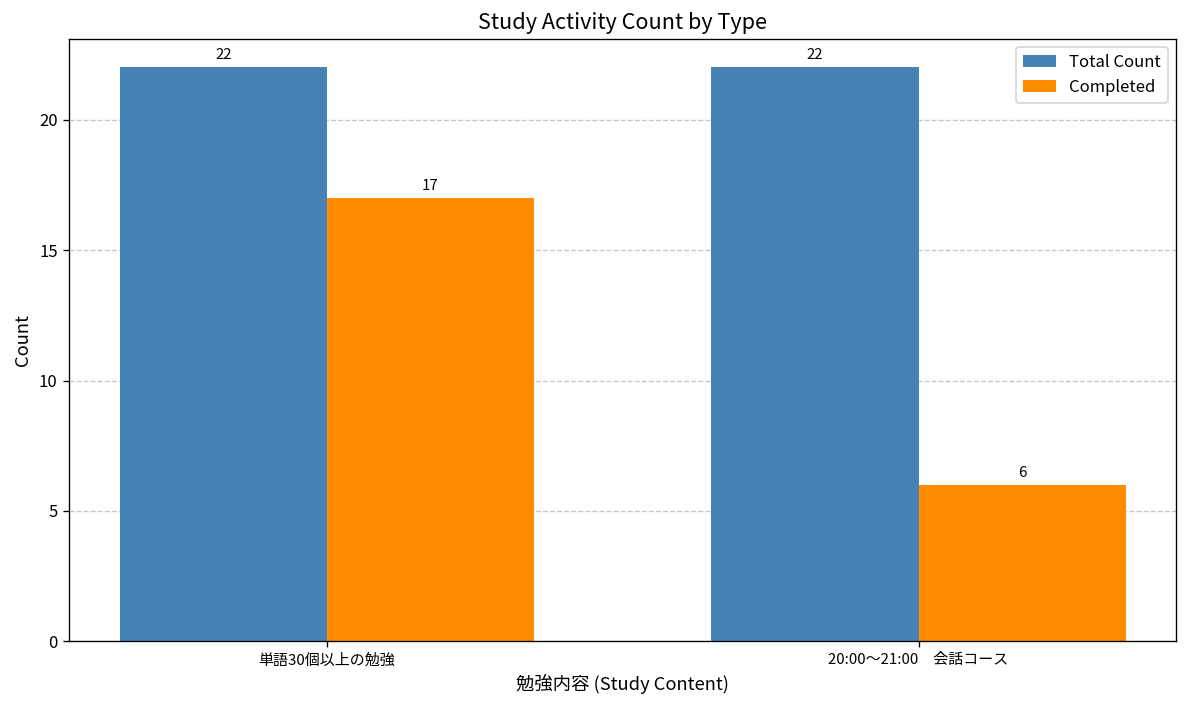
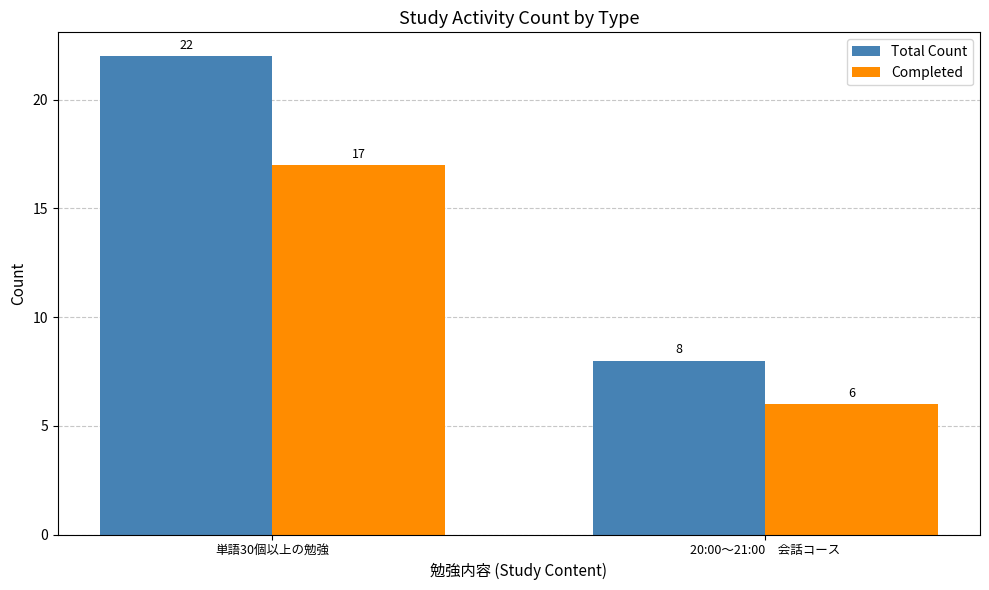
  {
    "Total Count": {
      "単語30個以上の勉強": 22,
-     "20:00～21:00 会話コース": 22
+     "20:00～21:00 会話コース": 8
    },
    "Completed": {
      "単語30個以上の勉強": 17,
      "20:00～21:00 会話コース": 6
    }
  }
